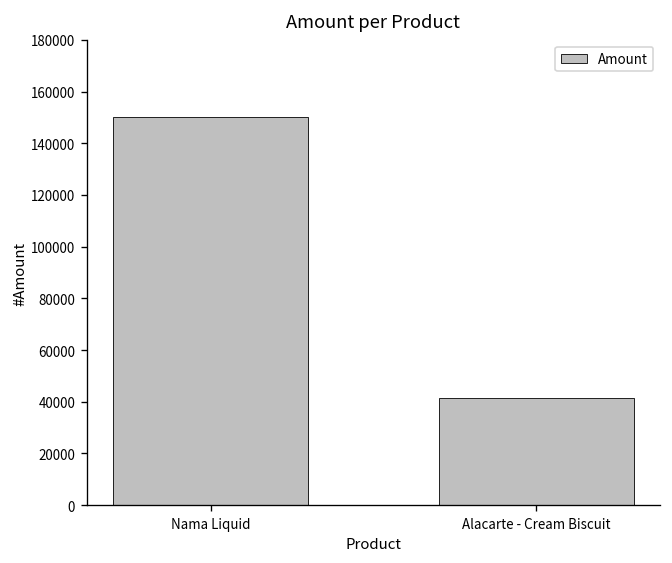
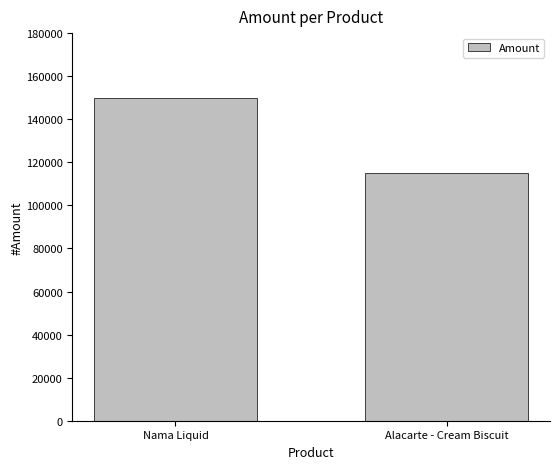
  {
    "Nama Liquid": 150000,
-   "Alacarte - Cream Biscuit": 42000
+   "Alacarte - Cream Biscuit": 115000
  }
